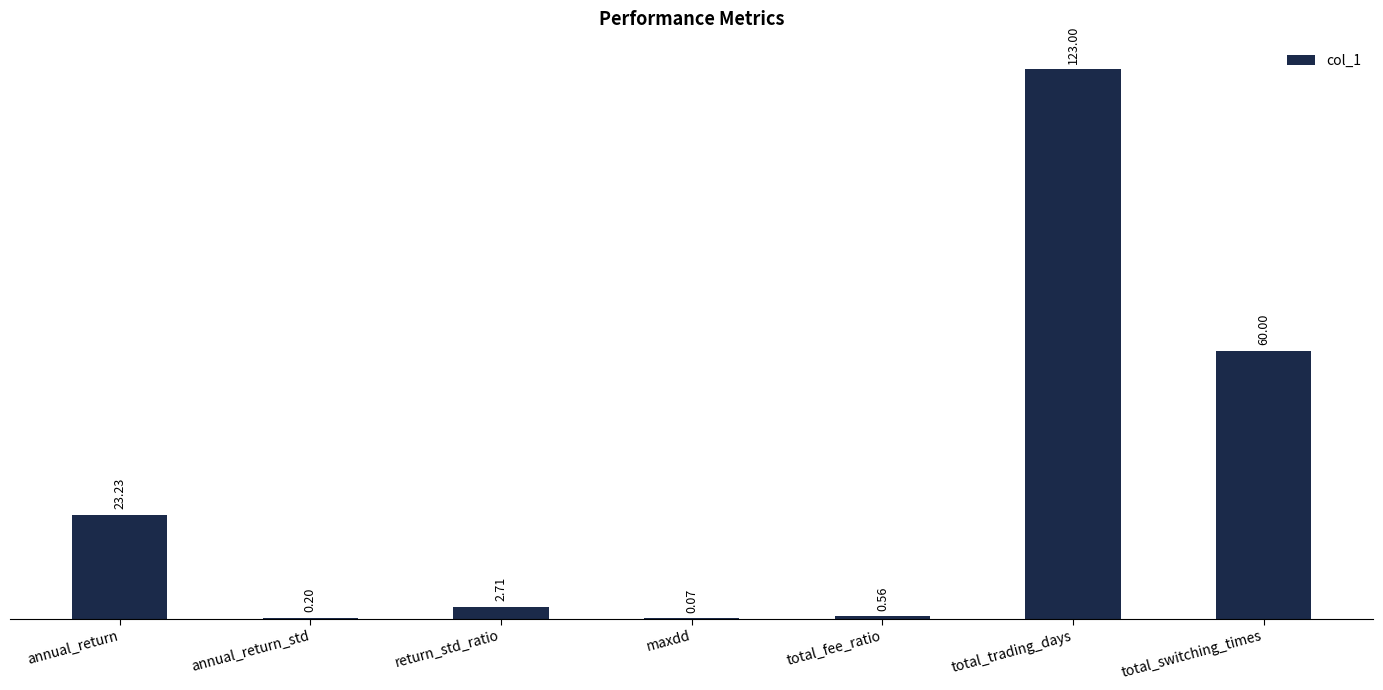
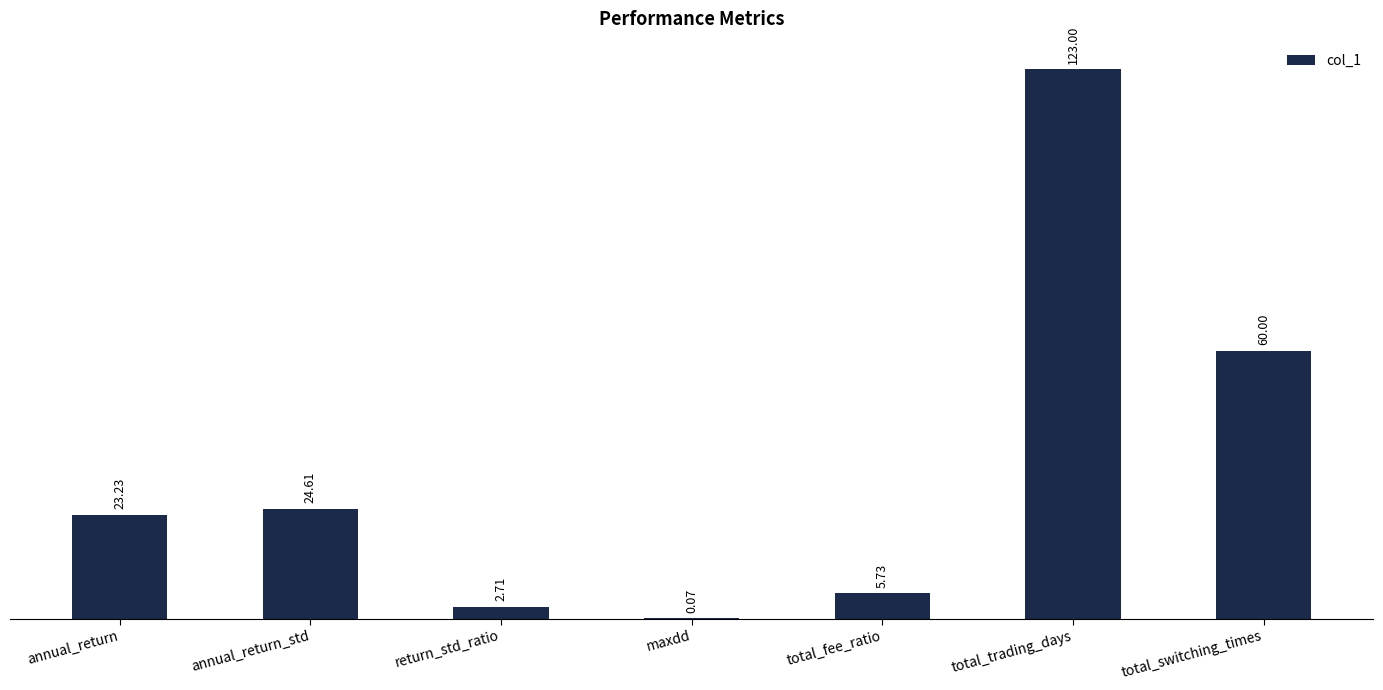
  {
    "annual_return": 23.23,
-   "annual_return_std": 0.20,
+   "annual_return_std": 24.61,
    "return_std_ratio": 2.71,
    "maxdd": 0.07,
-   "total_fee_ratio": 0.56,
+   "total_fee_ratio": 5.73,
    "total_trading_days": 123.00,
    "total_switching_times": 60.00
  }
